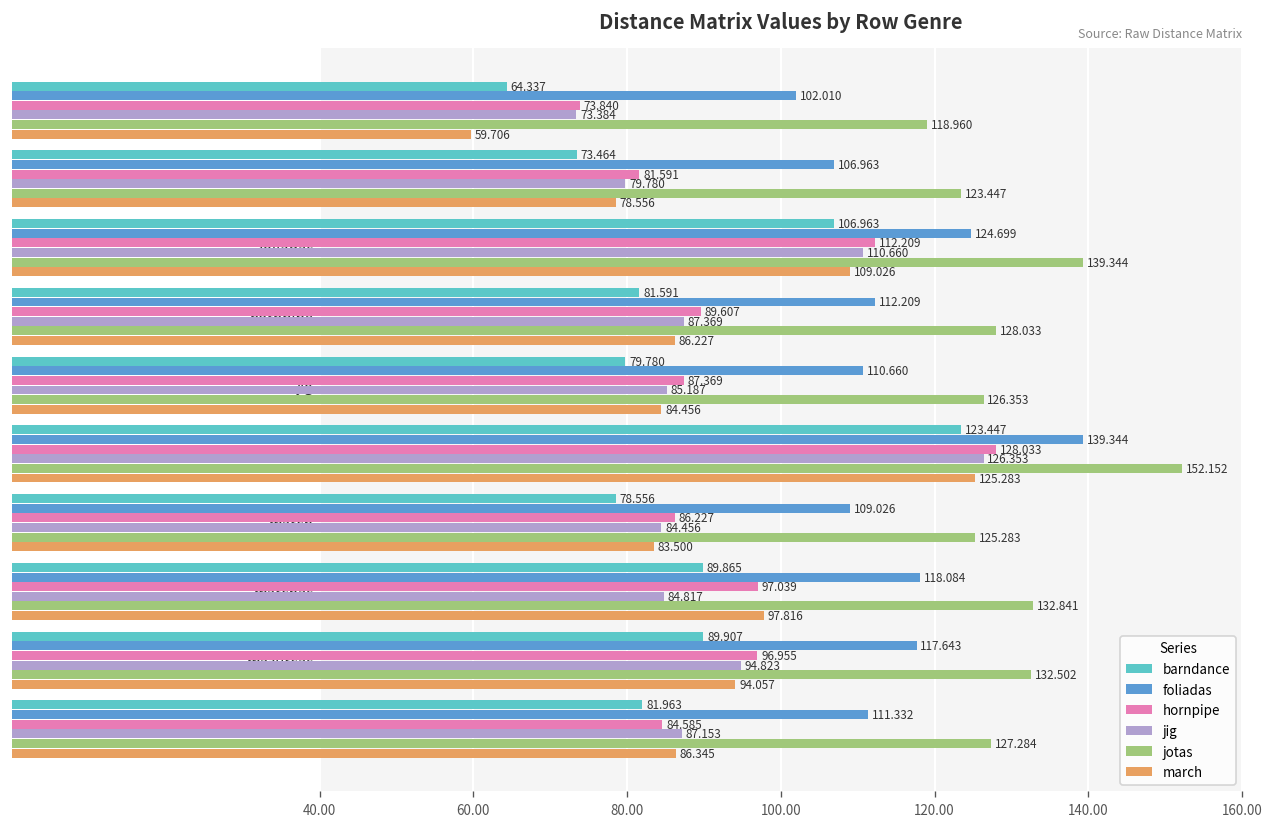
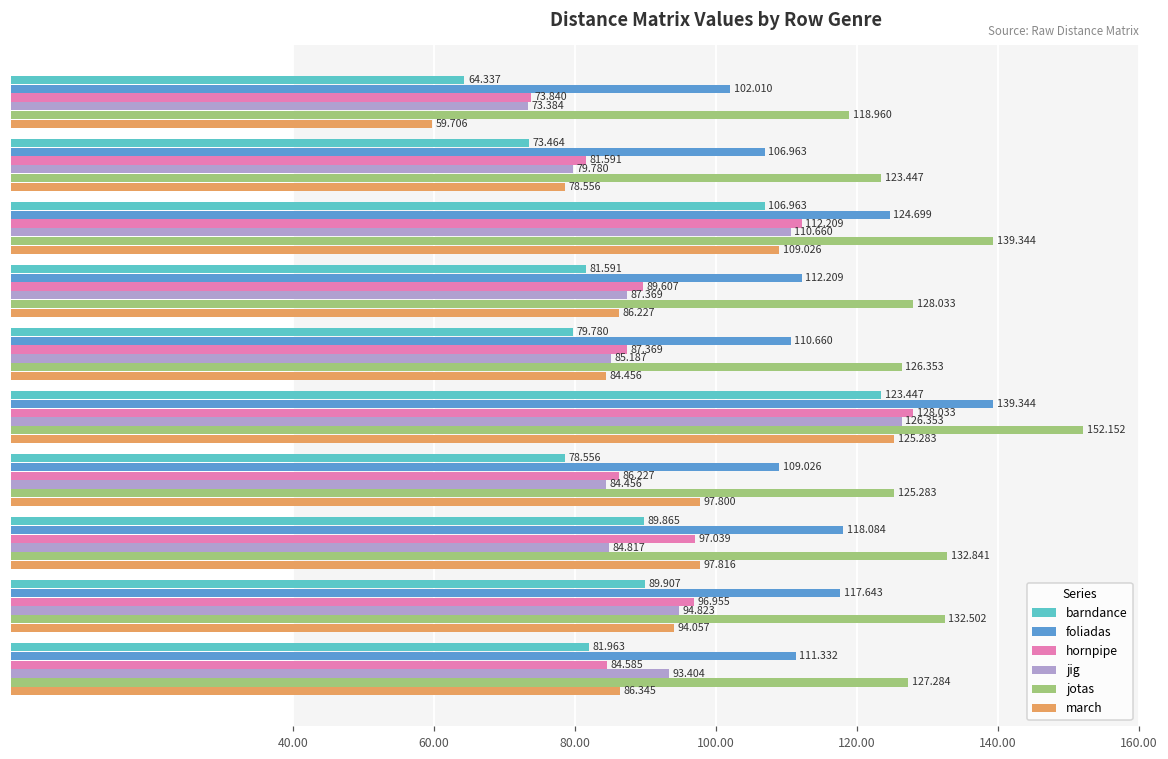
  {
    "hornpipe": {
      "barndance": 81.591,
      "foliadas": 112.209,
      "hornpipe": 89.607,
      "jig": 87.369,
      "jotas": 128.033,
      "march": 86.227,
      "marchas": 97.039,
      "mazurcas": 96.955,
      "mazurka": 84.585
    },
    "jig": {
      "barndance": 79.780,
      "foliadas": 110.660,
      "hornpipe": 87.369,
      "jig": 85.187,
      "jotas": 126.353,
      "march": 84.456,
      "marchas": 84.817,
      "mazurcas": 94.823,
-     "mazurka": 87.153
+     "mazurka": 93.404
    },
    "jotas": {
      "alalas": 118.960,
      "barndance": 123.447,
      "foliadas": 139.344,
      "hornpipe": 128.033,
      "jig": 126.353,
      "jotas": 152.152,
      "march": 125.283,
      "marchas": 132.841,
      "mazurcas": 132.502,
      "mazurka": 127.284
    },
    "march": {
      "alalas": 59.706,
      "barndance": 78.556,
      "foliadas": 109.026,
      "hornpipe": 86.227,
      "jig": 84.456,
      "jotas": 125.283,
-     "march": 83.500,
+     "march": 97.800,
      "marchas": 97.816,
      "mazurcas": 94.057,
      "mazurka": 86.345
    }
  }
